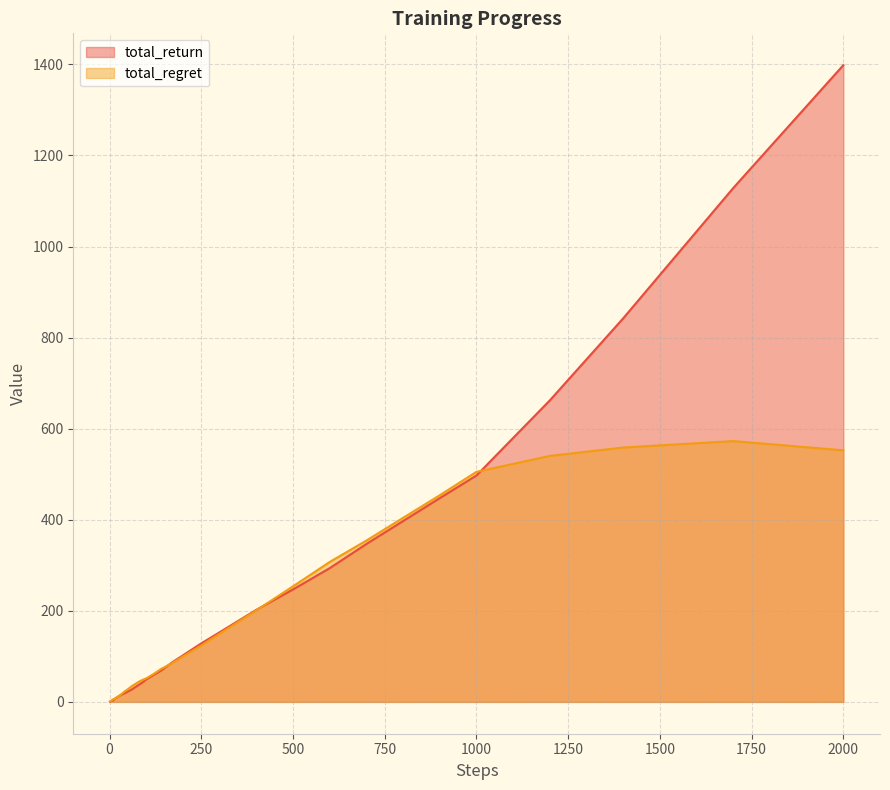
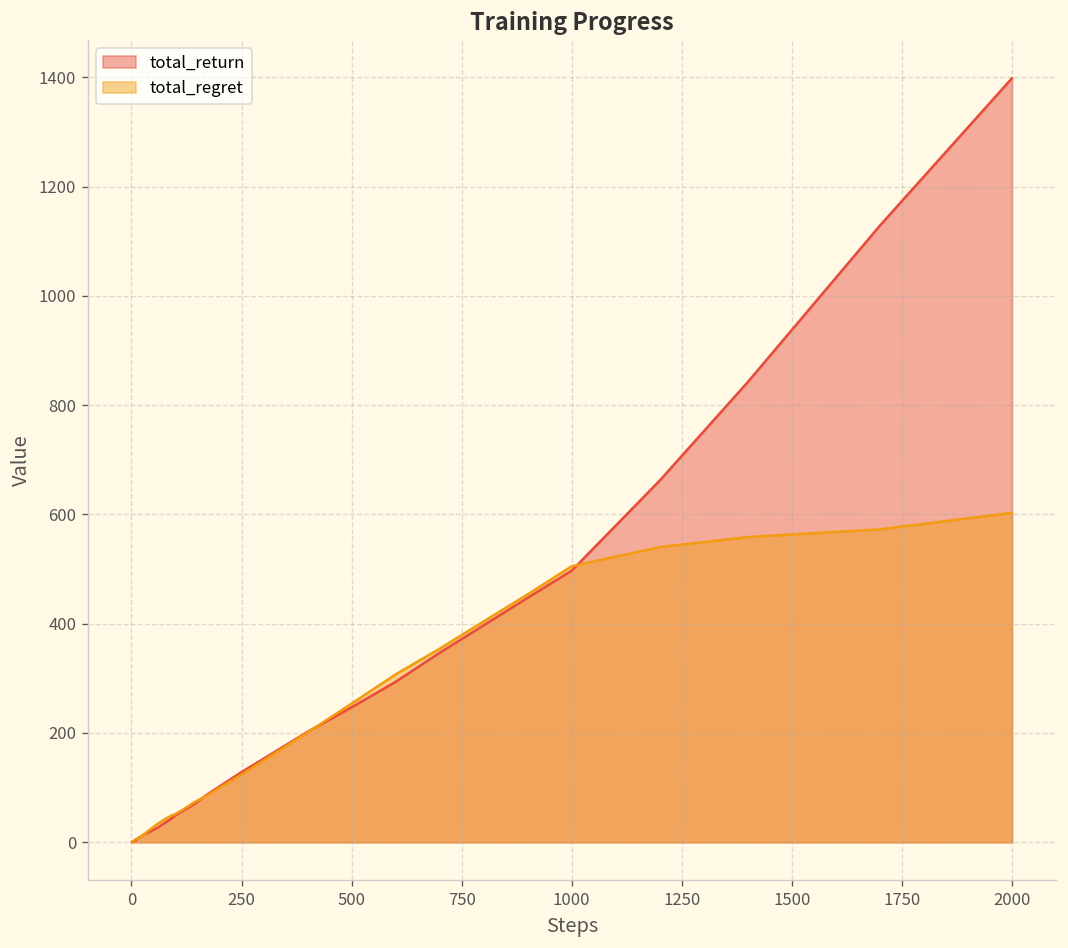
  {
    "total_return": {
      "500": 250,
      "1000": 500,
      "2000": 1400
    },
    "total_regret": {
      "500": 250,
      "1000": 510,
-     "2000": 550
+     "2000": 600
    }
  }
